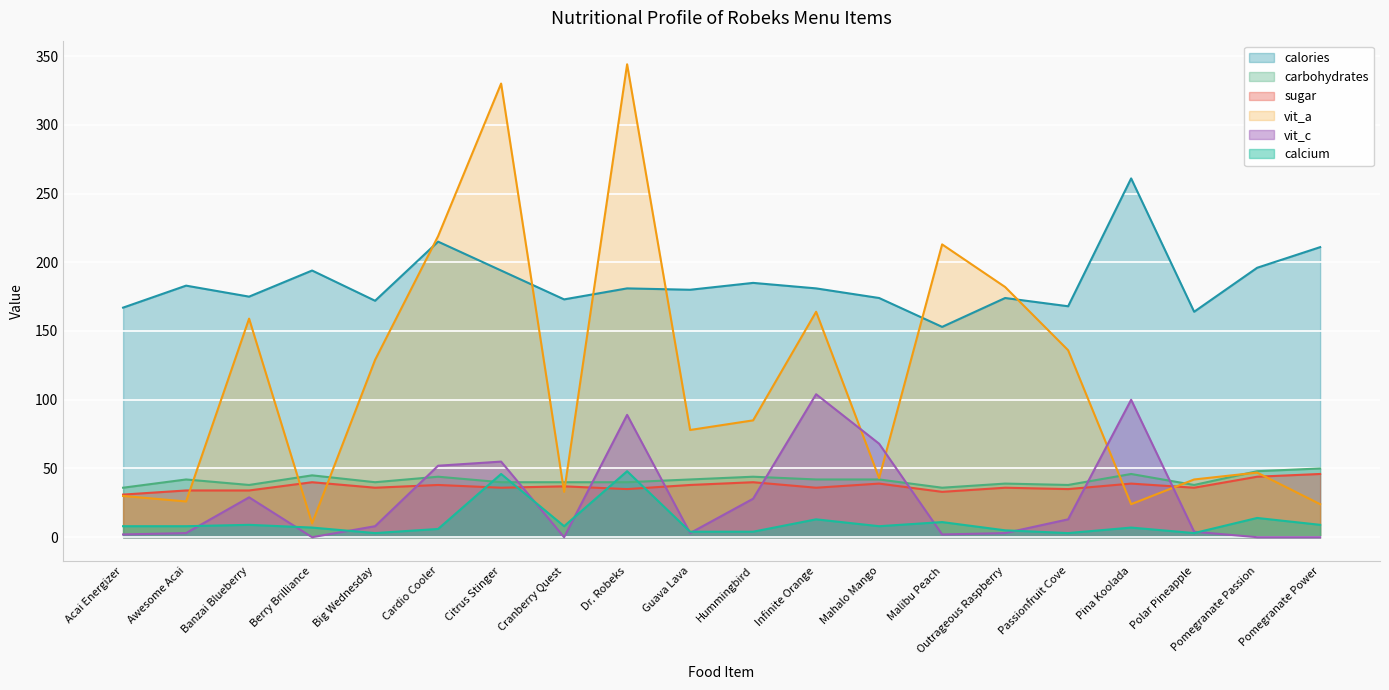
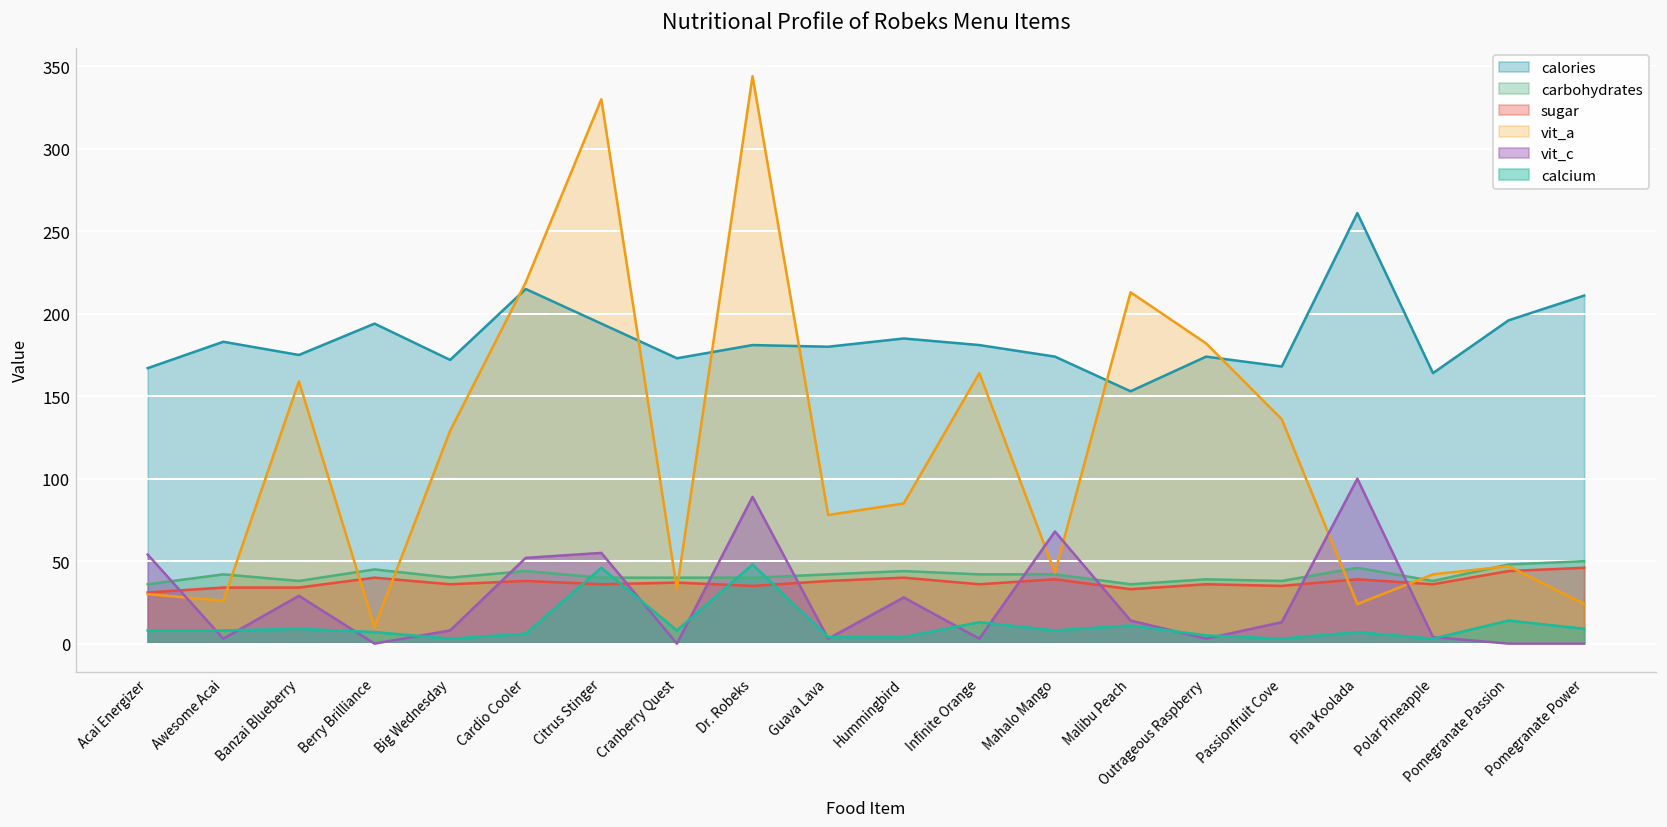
  {
    "vit_c": {
-     "Acai Energizer": 2,
+     "Acai Energizer": 54,
      "Awesome Acai": 3,
      "Banzai Blueberry": 29,
      "Berry Brilliance": 0,
      "Big Wednesday": 8,
      "Cardio Cooler": 52,
      "Citrus Stinger": 55,
      "Cranberry Quest": 0,
      "Dr. Robeks": 89,
      "Hummingbird": 28,
-     "Infinite Orange": 104,
+     "Infinite Orange": 3,
      "Mahalo Mango": 68,
-     "Malibu Peach": 2,
+     "Malibu Peach": 14,
      "Outrageous Raspberry": 3,
      "Passionfruit Cove": 13,
      "Pina Koolada": 100,
      "Pomegranate Passion": 0,
      "Pomegranate Power": 0
    }
  }
